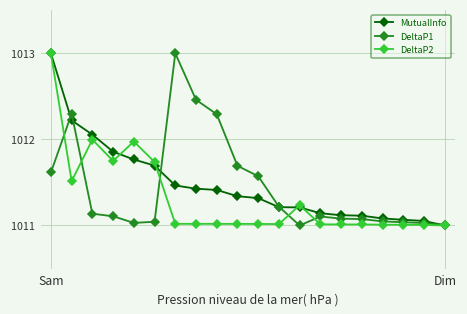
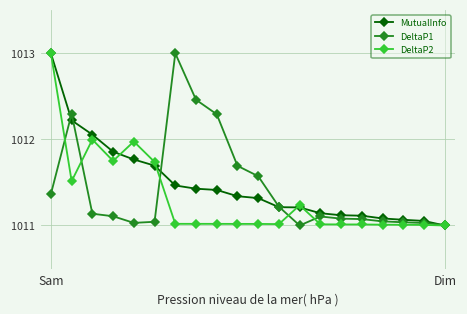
  {
    "DeltaP1": {
-     "Sam": 1011.6
+     "Sam": 1011.4
    }
  }
